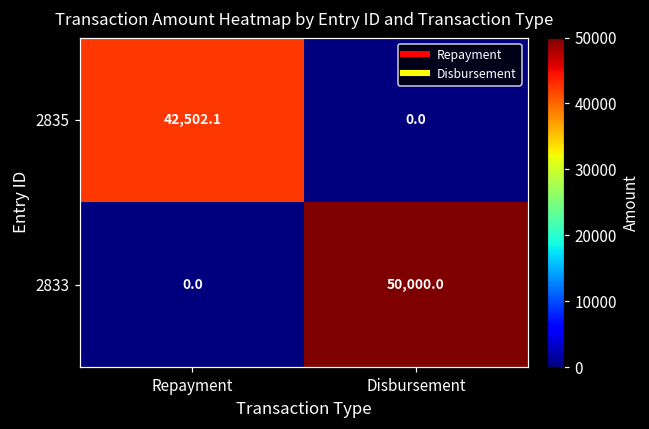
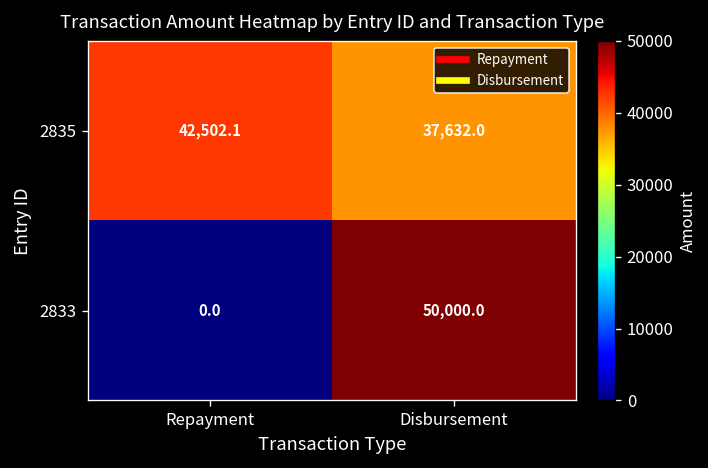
  {
    "2835": {
      "Repayment": "42,502.1",
-     "Disbursement": "0.0"
+     "Disbursement": "37,632.0"
    },
    "2833": {
      "Repayment": "0.0",
      "Disbursement": "50,000.0"
    }
  }
